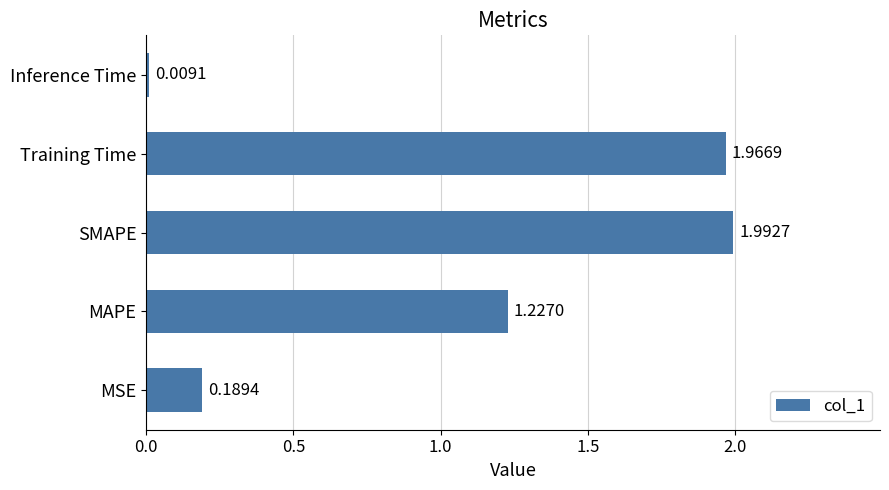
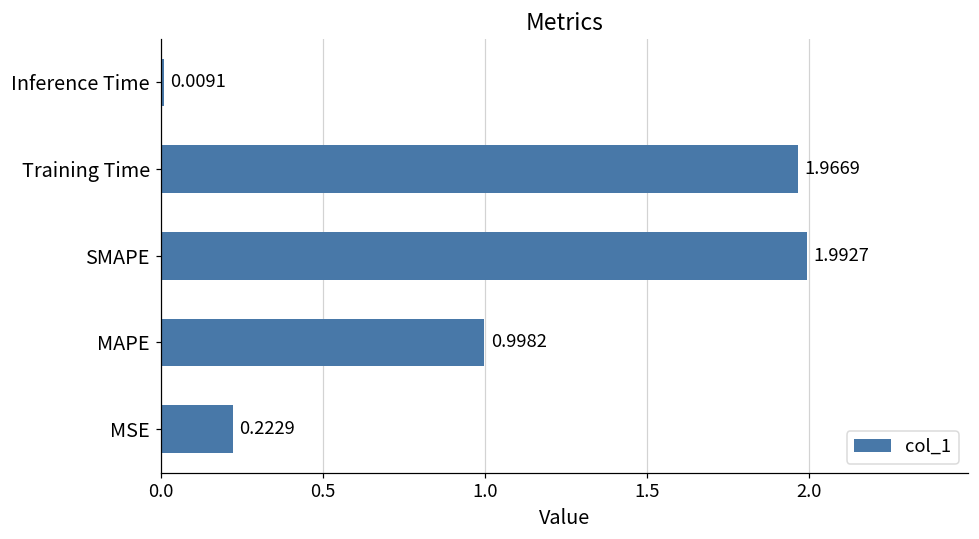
  {
    "Inference Time": 0.0091,
    "Training Time": 1.9669,
    "SMAPE": 1.9927,
-   "MAPE": 1.2270,
-   "MSE": 0.1894
+   "MAPE": 0.9982,
+   "MSE": 0.2229
  }
